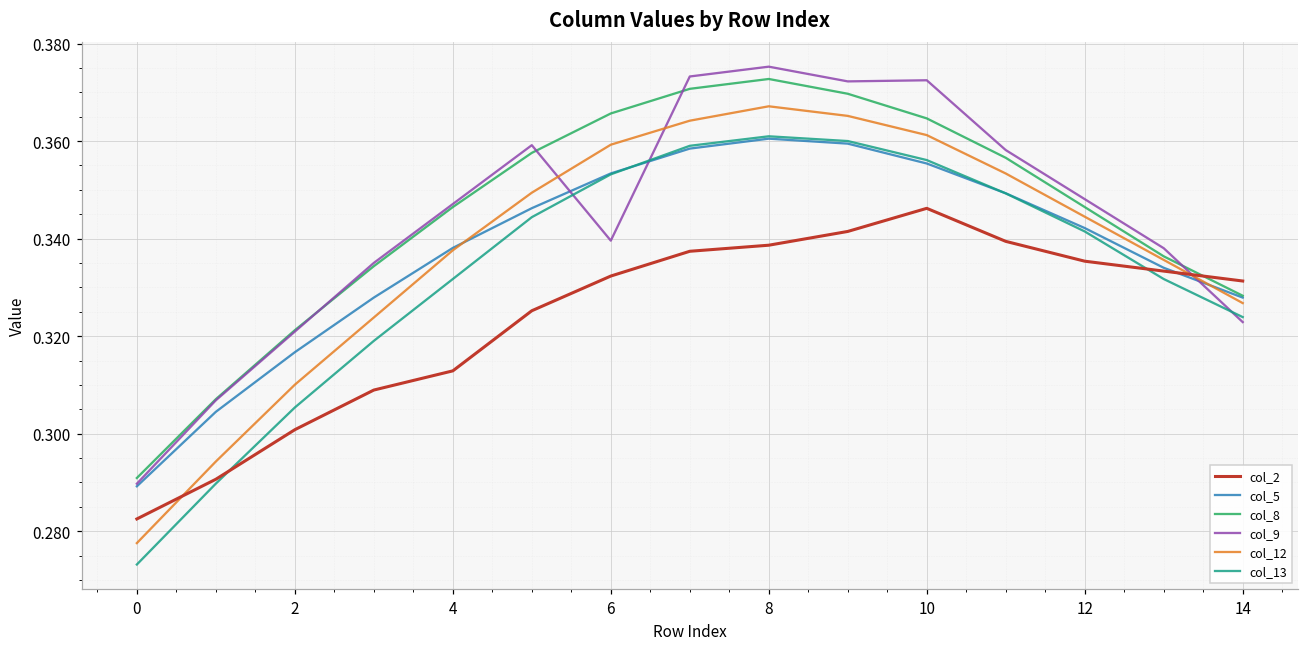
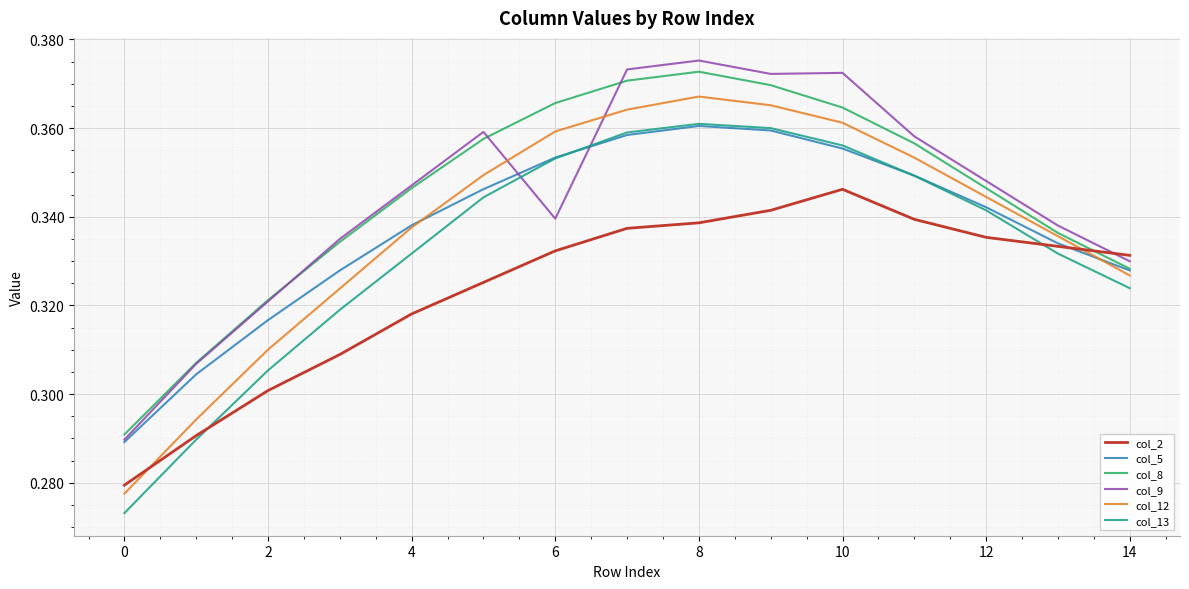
  {
    "col_2": {
-     "0": 0.283,
+     "0": 0.279,
      "2": 0.301,
-     "4": 0.313,
+     "4": 0.318,
      "6": 0.332,
      "8": 0.339,
      "10": 0.346,
      "12": 0.335,
      "14": 0.331
    },
    "col_5": {
      "2": 0.317,
      "10": 0.355,
      "12": 0.342
    },
    "col_9": {
      "4": 0.347,
      "6": 0.340,
      "8": 0.375,
      "10": 0.372,
      "12": 0.348,
-     "14": 0.323
+     "14": 0.330
    },
    "col_12": {
      "0": 0.278,
      "2": 0.310,
      "6": 0.359,
      "8": 0.367,
      "10": 0.361,
      "12": 0.344,
      "14": 0.327
    }
  }
